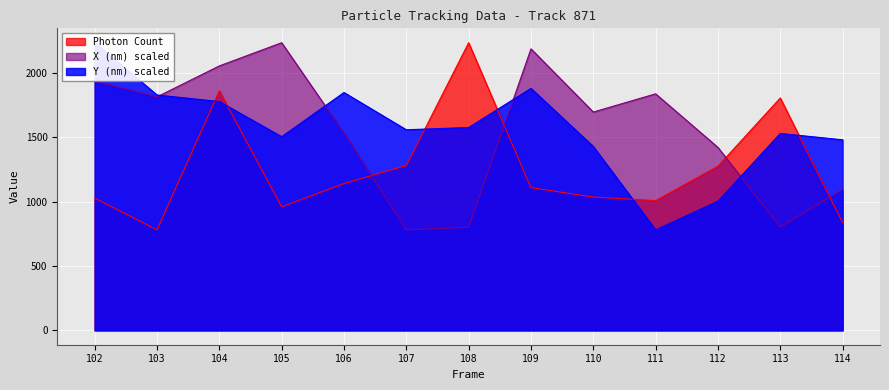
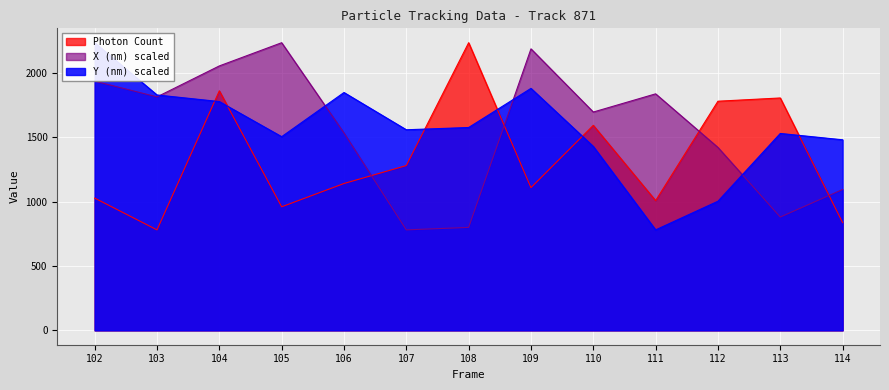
  {
    "Photon Count": {
      "102": 1030,
      "103": 780,
      "104": 1860,
      "105": 960,
      "106": 1140,
      "107": 1280,
      "108": 2230,
      "109": 1110,
-     "110": 1040,
+     "110": 1590,
      "111": 1010,
-     "112": 1270,
+     "112": 1780,
      "113": 1800,
      "114": 840
    },
    "X (nm) scaled": {
      "102": 1940,
      "104": 2050,
      "105": 2230,
      "106": 1530,
      "107": 780,
      "108": 800,
      "109": 2190,
      "110": 1700,
      "111": 1840,
      "112": 1420,
-     "113": 800,
+     "113": 880,
      "114": 1090
    },
    "Y (nm) scaled": {
      "104": 1780,
      "105": 1500,
      "106": 1850,
      "107": 1560,
      "108": 1580,
      "109": 1880,
      "110": 1430,
      "111": 780,
      "112": 1000,
      "113": 1530,
      "114": 1480
    }
  }
